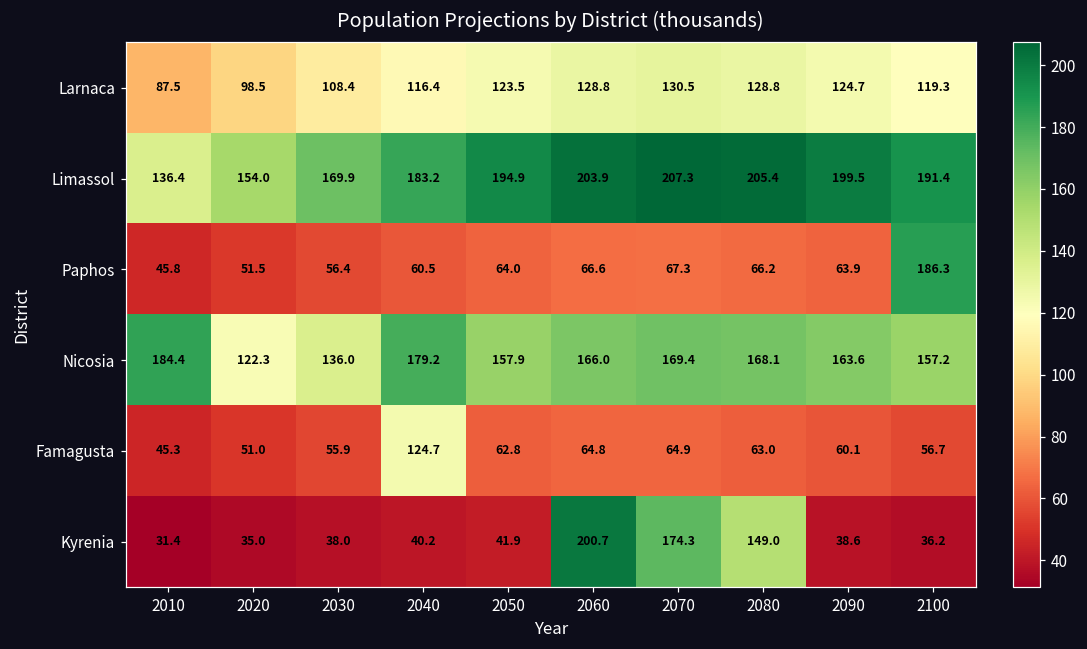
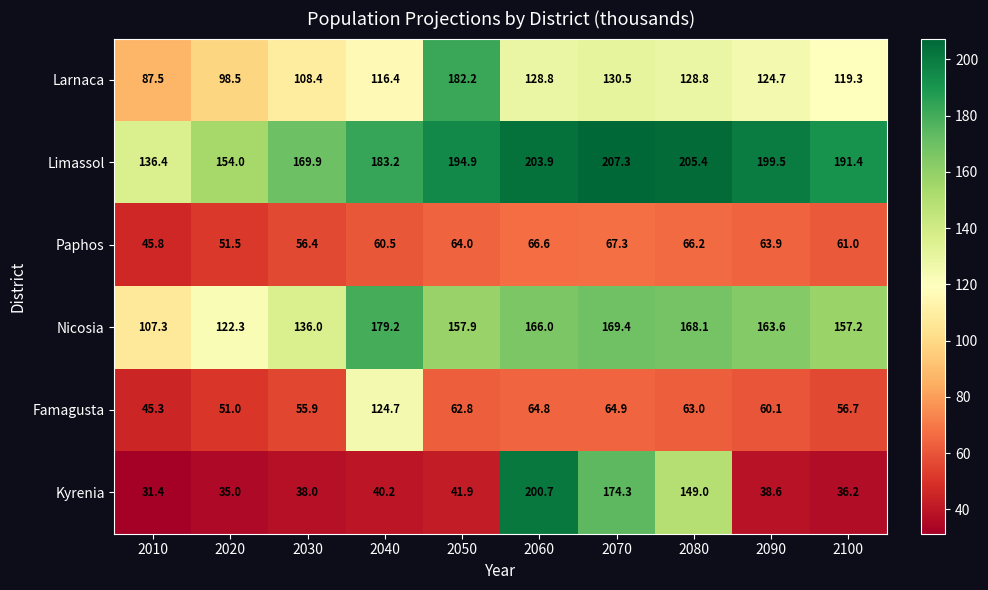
  {
    "Larnaca": {
      "2010": 87.5,
      "2020": 98.5,
      "2030": 108.4,
      "2040": 116.4,
-     "2050": 123.5,
+     "2050": 182.2,
      "2060": 128.8,
      "2070": 130.5,
      "2080": 128.8,
      "2090": 124.7,
      "2100": 119.3
    },
    "Limassol": {
      "2010": 136.4,
      "2020": 154.0,
      "2030": 169.9,
      "2040": 183.2,
      "2050": 194.9,
      "2060": 203.9,
      "2070": 207.3,
      "2080": 205.4,
      "2090": 199.5,
      "2100": 191.4
    },
    "Paphos": {
      "2010": 45.8,
      "2020": 51.5,
      "2030": 56.4,
      "2040": 60.5,
      "2050": 64.0,
      "2060": 66.6,
      "2070": 67.3,
      "2080": 66.2,
      "2090": 63.9,
-     "2100": 186.3
+     "2100": 61.0
    },
    "Nicosia": {
-     "2010": 184.4,
+     "2010": 107.3,
      "2020": 122.3,
      "2030": 136.0,
      "2040": 179.2,
      "2050": 157.9,
      "2060": 166.0,
      "2070": 169.4,
      "2080": 168.1,
      "2090": 163.6,
      "2100": 157.2
    },
    "Famagusta": {
      "2010": 45.3,
      "2020": 51.0,
      "2030": 55.9,
      "2040": 124.7,
      "2050": 62.8,
      "2060": 64.8,
      "2070": 64.9,
      "2080": 63.0,
      "2090": 60.1,
      "2100": 56.7
    },
    "Kyrenia": {
      "2010": 31.4,
      "2020": 35.0,
      "2030": 38.0,
      "2040": 40.2,
      "2050": 41.9,
      "2060": 200.7,
      "2070": 174.3,
      "2080": 149.0,
      "2090": 38.6,
      "2100": 36.2
    }
  }
